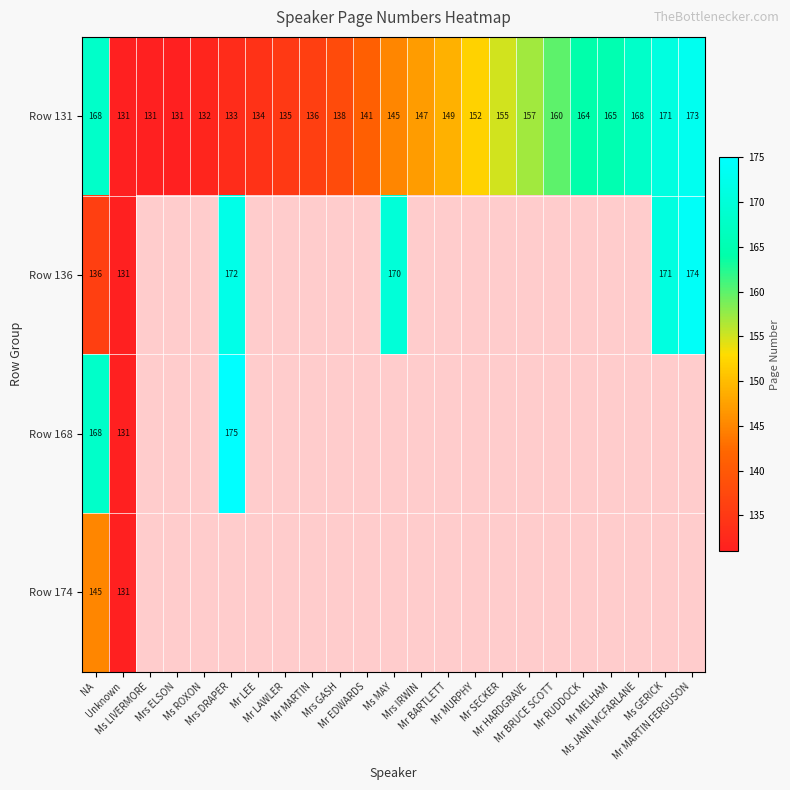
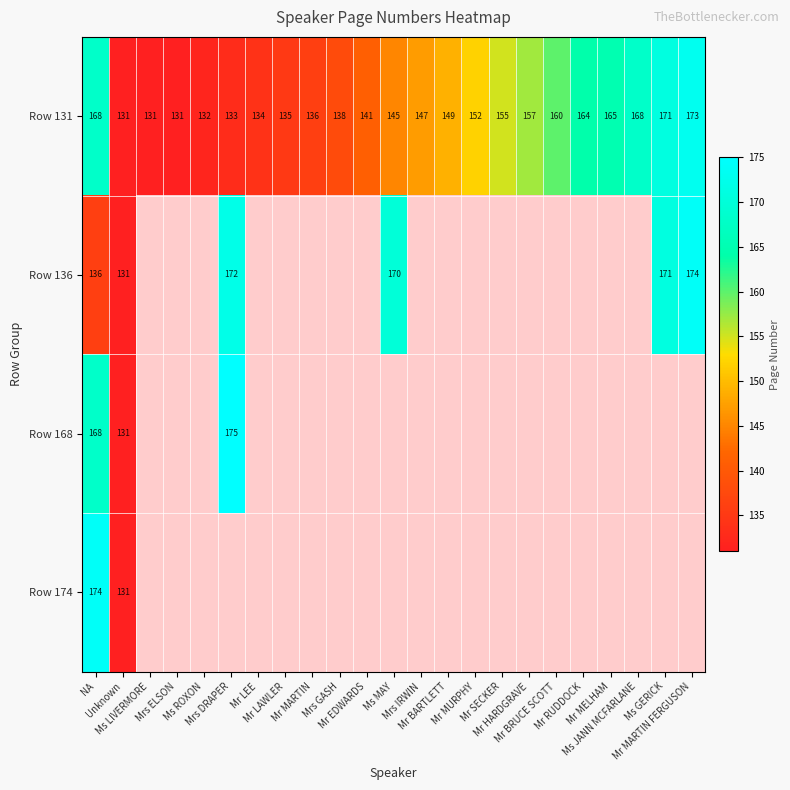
  {
    "Row 131": {
      "NA": 168,
      "Unknown": 131,
      "Ms LIVERMORE": 131,
      "Mrs ELSON": 131,
      "Ms ROXON": 132,
      "Mrs DRAPER": 133,
      "Mr LEE": 134,
      "Mr LAWLER": 135,
      "Mr MARTIN": 136,
      "Mrs GASH": 138,
      "Mr EDWARDS": 141,
      "Ms MAY": 145,
      "Mrs IRWIN": 147,
      "Mr BARTLETT": 149,
      "Mr MURPHY": 152,
      "Mr SECKER": 155,
      "Mr HARDGRAVE": 157,
      "Mr BRUCE SCOTT": 160,
      "Mr RUDDOCK": 164,
      "Mr MELHAM": 165,
      "Ms JANN MCFARLANE": 168,
      "Ms GERICK": 171,
      "Mr MARTIN FERGUSON": 173
    },
    "Row 136": {
      "NA": 136,
      "Unknown": 131,
      "Mrs DRAPER": 172,
      "Ms MAY": 170,
      "Ms GERICK": 171,
      "Mr MARTIN FERGUSON": 174
    },
    "Row 168": {
      "NA": 168,
      "Unknown": 131,
      "Mrs DRAPER": 175
    },
    "Row 174": {
-     "NA": 145,
+     "NA": 174,
      "Unknown": 131
    }
  }
